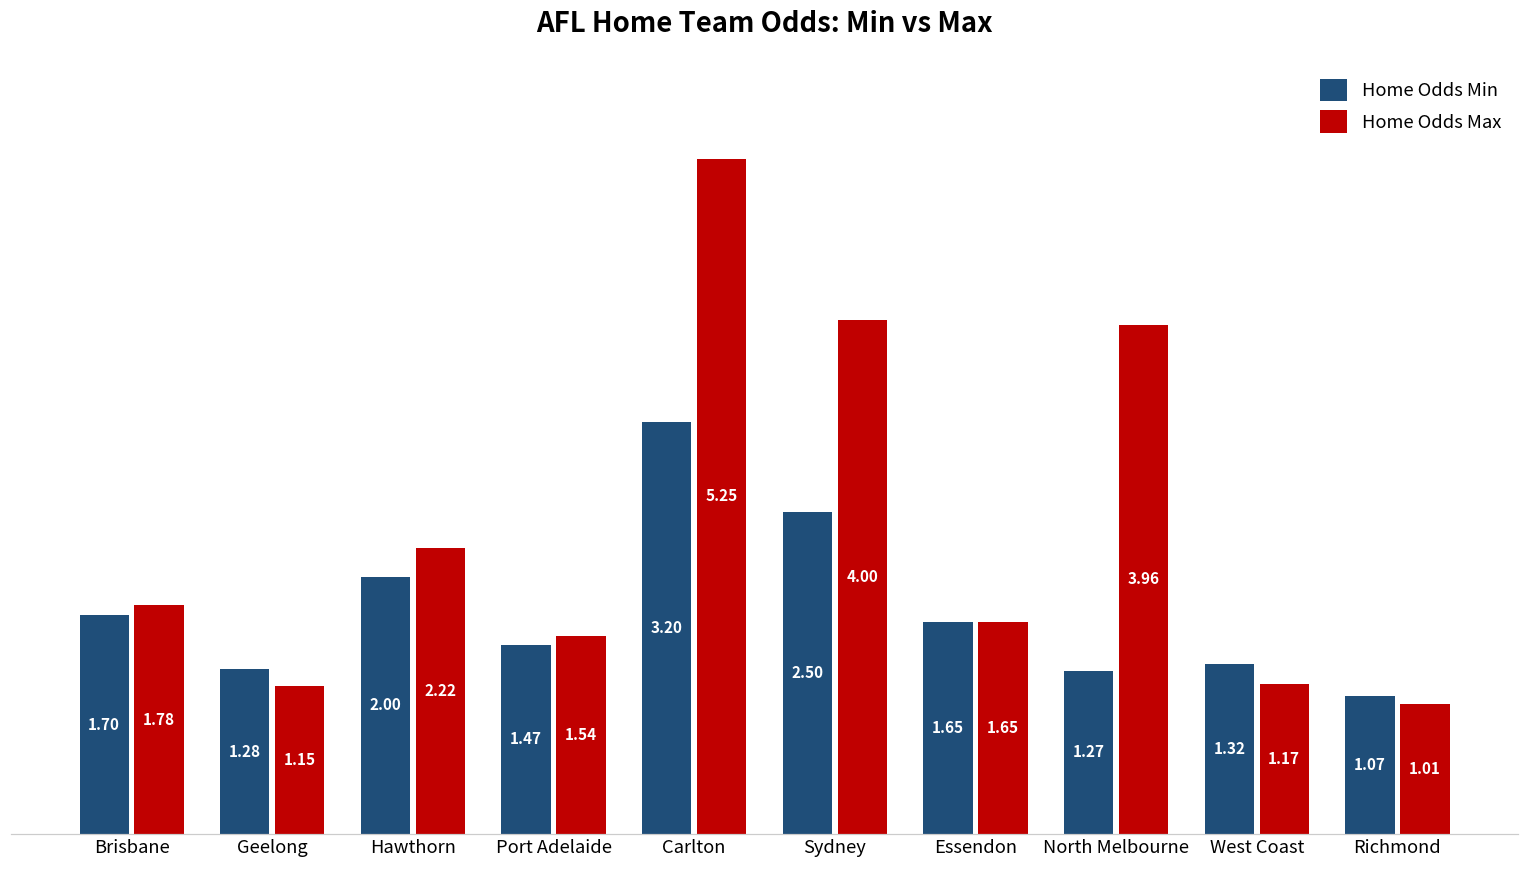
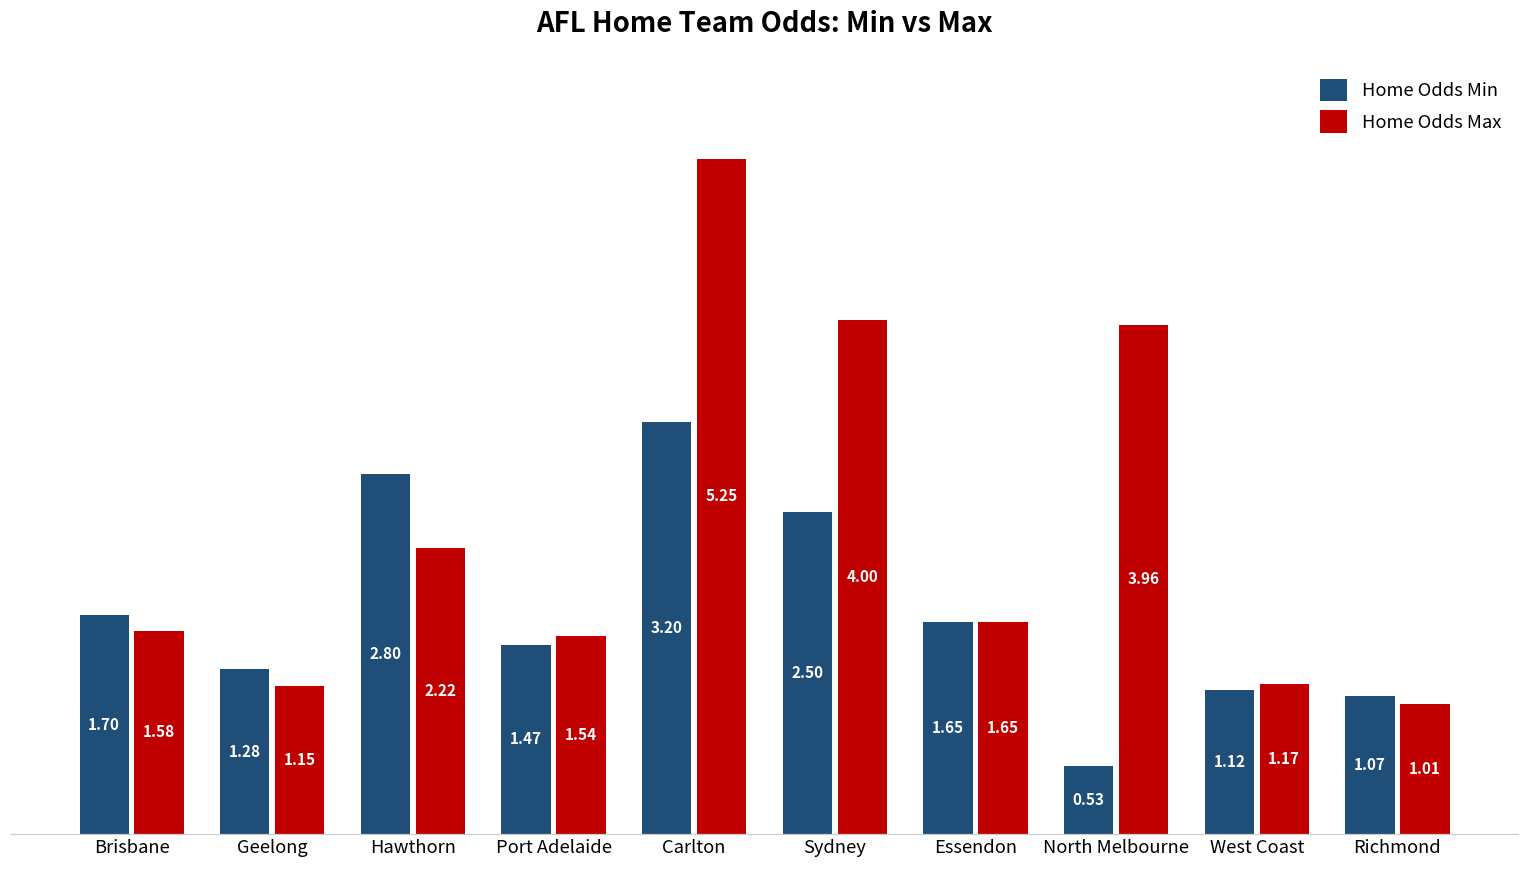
  {
    "Home Odds Min": {
      "Brisbane": 1.70,
      "Geelong": 1.28,
-     "Hawthorn": 2.00,
+     "Hawthorn": 2.80,
      "Port Adelaide": 1.47,
      "Carlton": 3.20,
      "Sydney": 2.50,
      "Essendon": 1.65,
-     "North Melbourne": 1.27,
-     "West Coast": 1.32,
+     "North Melbourne": 0.53,
+     "West Coast": 1.12,
      "Richmond": 1.07
    },
    "Home Odds Max": {
-     "Brisbane": 1.78,
+     "Brisbane": 1.58,
      "Geelong": 1.15,
      "Hawthorn": 2.22,
      "Port Adelaide": 1.54,
      "Carlton": 5.25,
      "Sydney": 4.00,
      "Essendon": 1.65,
      "North Melbourne": 3.96,
      "West Coast": 1.17,
      "Richmond": 1.01
    }
  }
